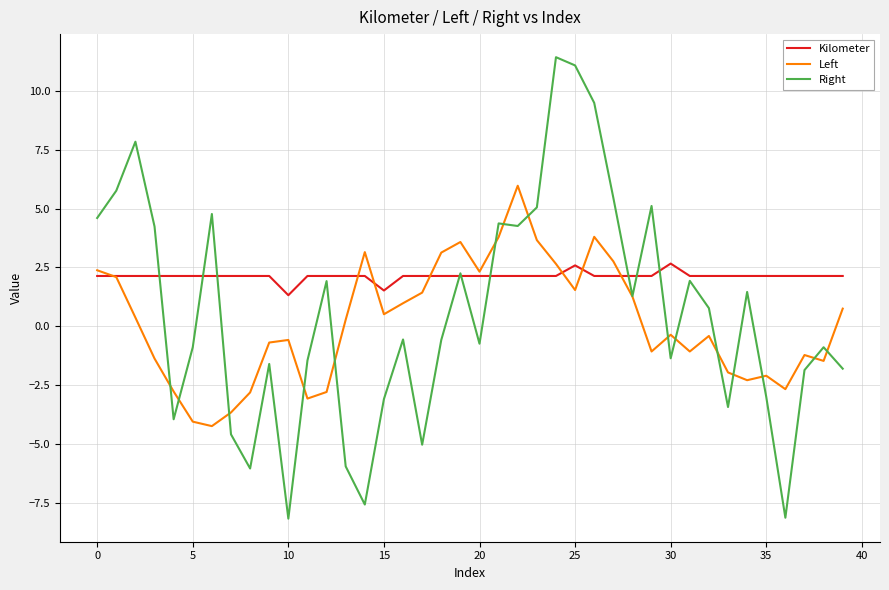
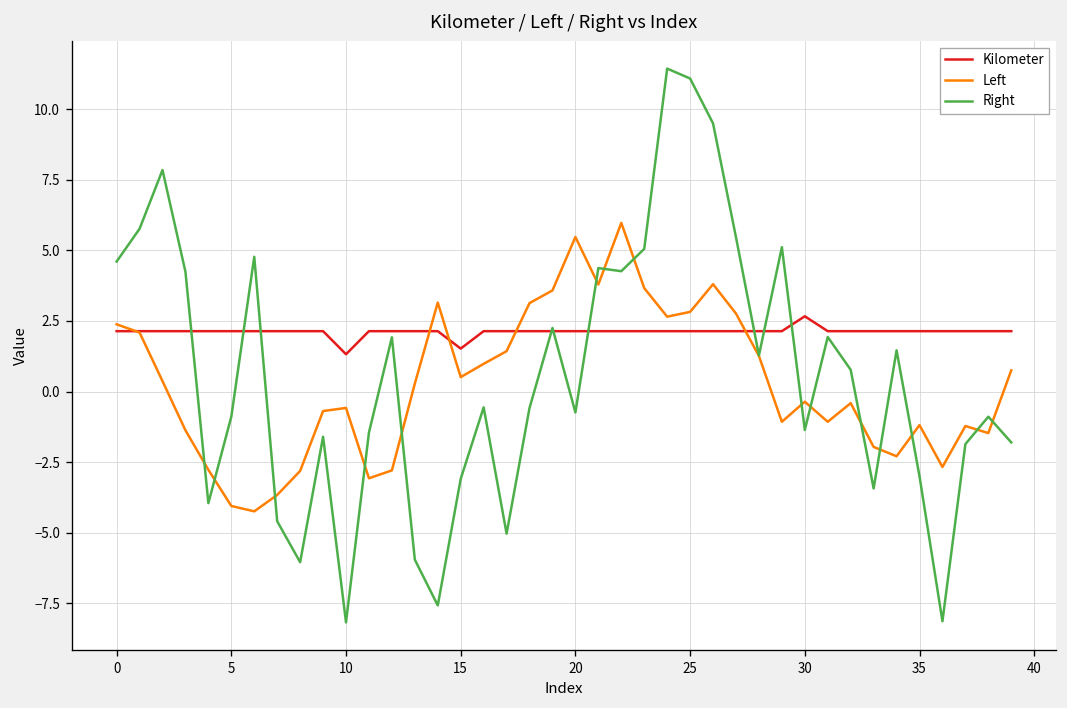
  {
    "Kilometer": {
      "0": 2.1,
      "5": 2.1,
      "10": 1.3,
      "15": 1.5,
      "20": 2.1,
-     "25": 2.6,
+     "25": 2.1,
      "30": 2.7,
      "35": 2.1
    },
    "Left": {
      "0": 2.4,
      "5": -4.1,
      "10": -0.6,
      "15": 0.5,
-     "20": 2.3,
-     "25": 1.5,
+     "20": 5.5,
+     "25": 2.8,
      "30": -0.4,
-     "35": -2.1
+     "35": -1.2
    },
    "Right": {
      "0": 4.6,
      "5": -0.9,
      "10": -8.2,
      "15": -3.1,
      "20": -0.7,
      "25": 11.1,
      "30": -1.4,
      "35": -3.0
    }
  }
